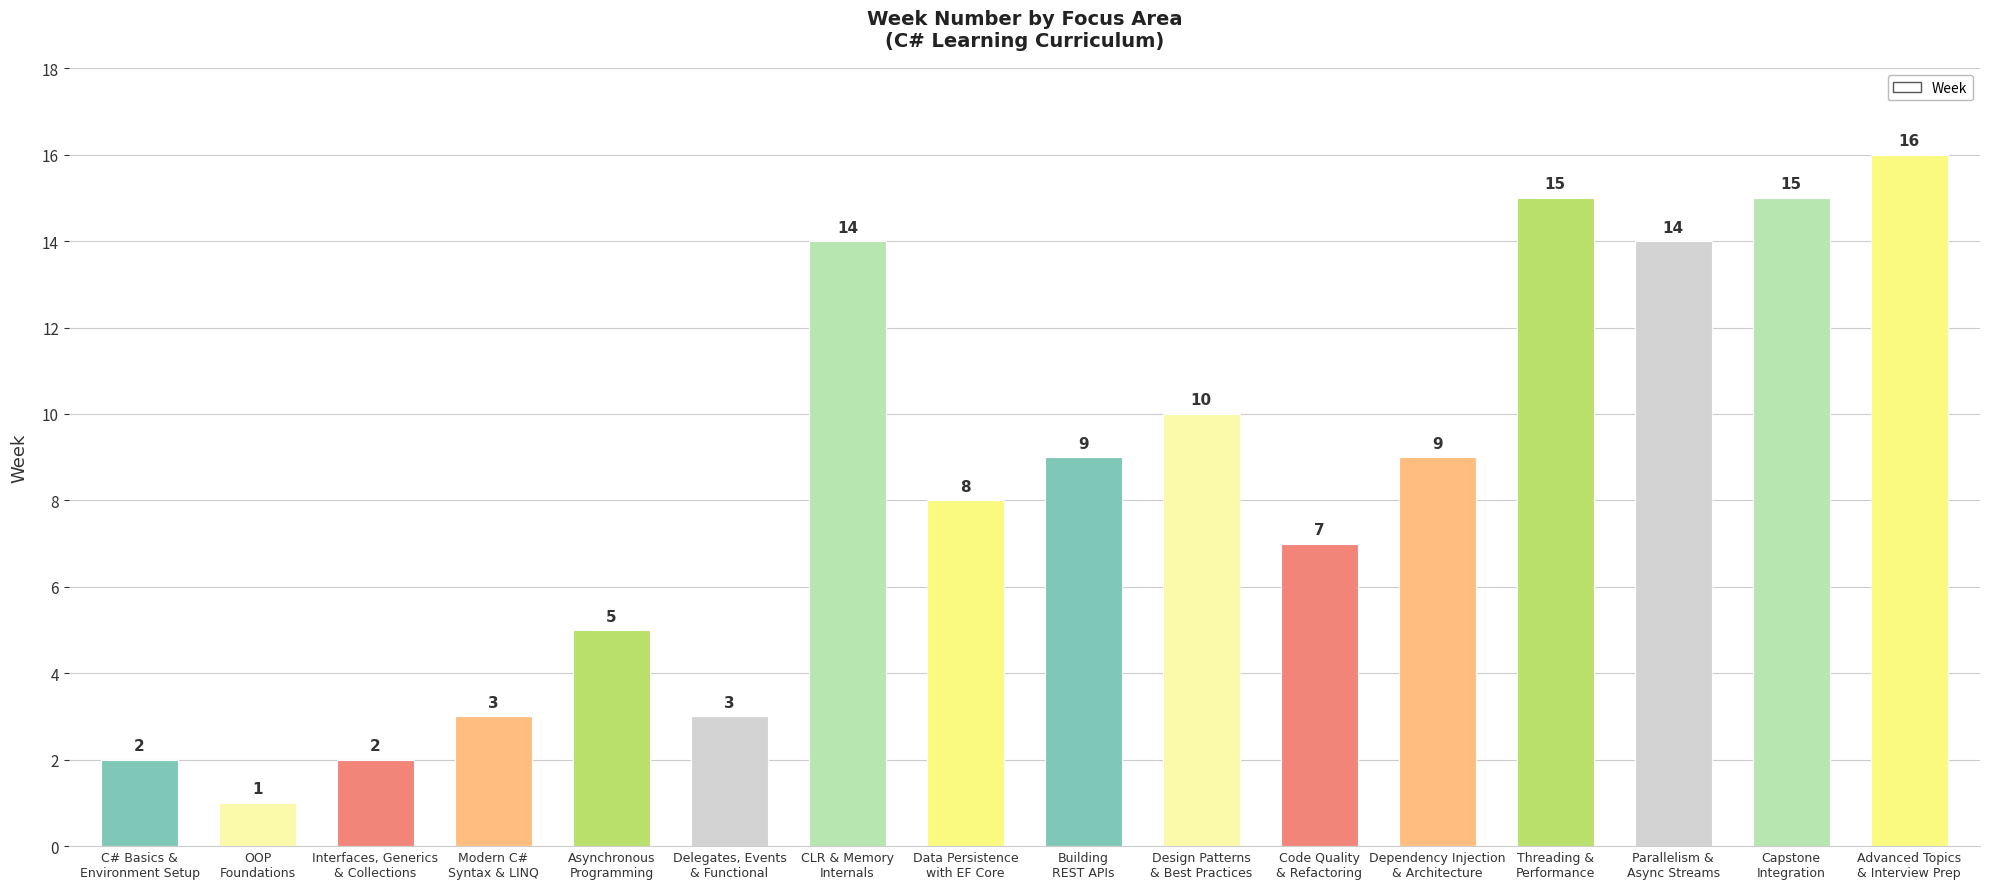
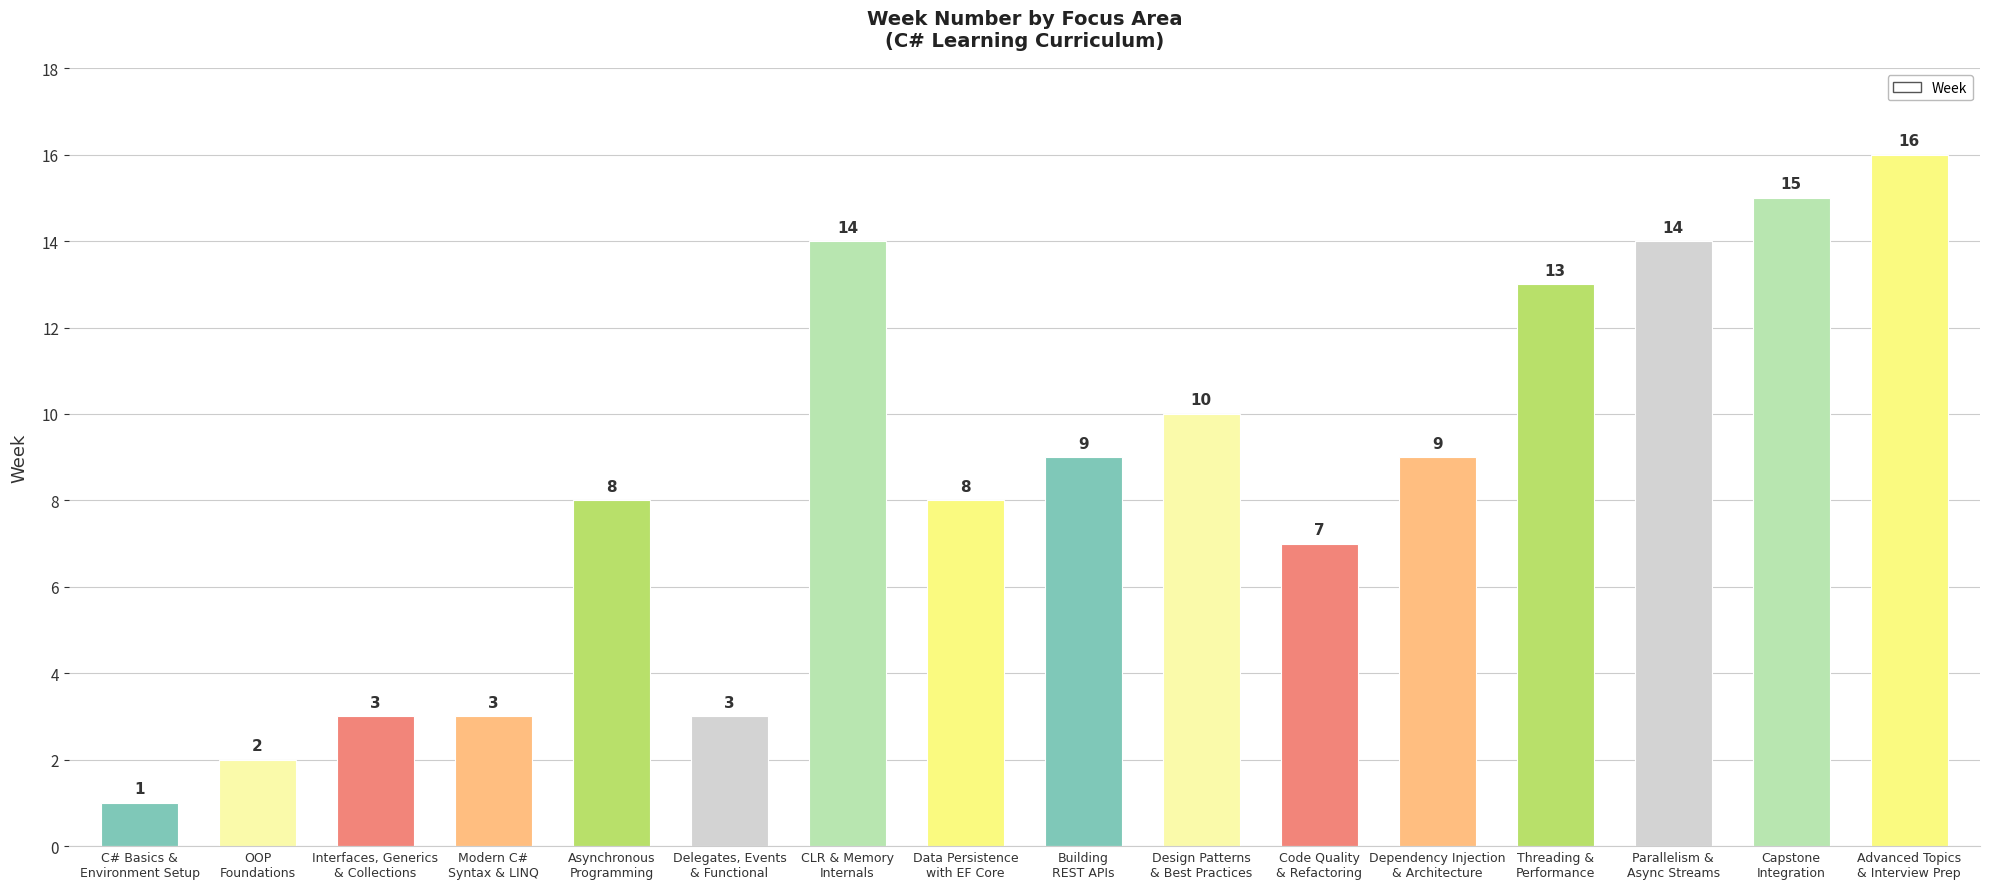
  {
-   "C# Basics & Environment Setup": 2,
-   "OOP Foundations": 1,
-   "Interfaces, Generics & Collections": 2,
+   "C# Basics & Environment Setup": 1,
+   "OOP Foundations": 2,
+   "Interfaces, Generics & Collections": 3,
    "Modern C# Syntax & LINQ": 3,
-   "Asynchronous Programming": 5,
+   "Asynchronous Programming": 8,
    "Delegates, Events & Functional": 3,
    "CLR & Memory Internals": 14,
    "Data Persistence with EF Core": 8,
    "Building REST APIs": 9,
    "Design Patterns & Best Practices": 10,
    "Code Quality & Refactoring": 7,
    "Dependency Injection & Architecture": 9,
-   "Threading & Performance": 15,
+   "Threading & Performance": 13,
    "Parallelism & Async Streams": 14,
    "Capstone Integration": 15,
    "Advanced Topics & Interview Prep": 16
  }
